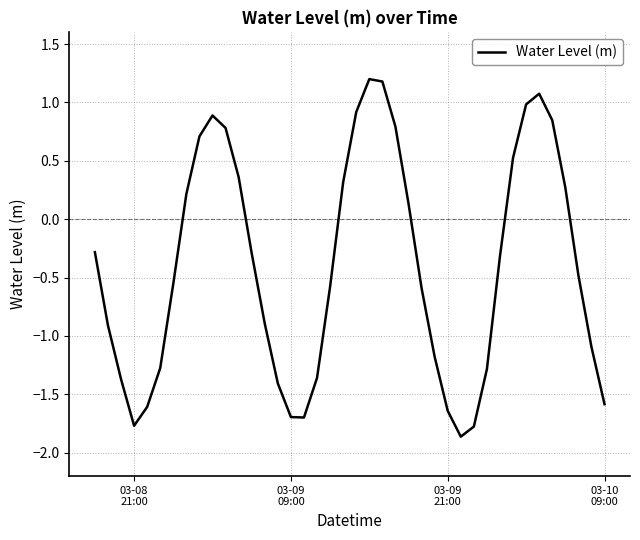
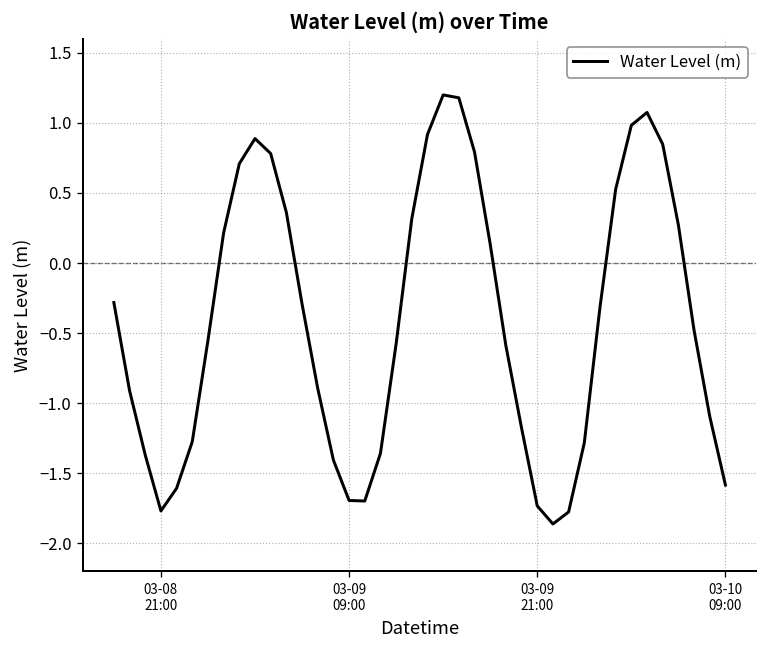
  {
    "03-08 21:00": -1.77,
    "03-09 09:00": -1.69,
-   "03-09 21:00": -1.64,
+   "03-09 21:00": -1.73,
    "03-10 09:00": -1.58
  }
